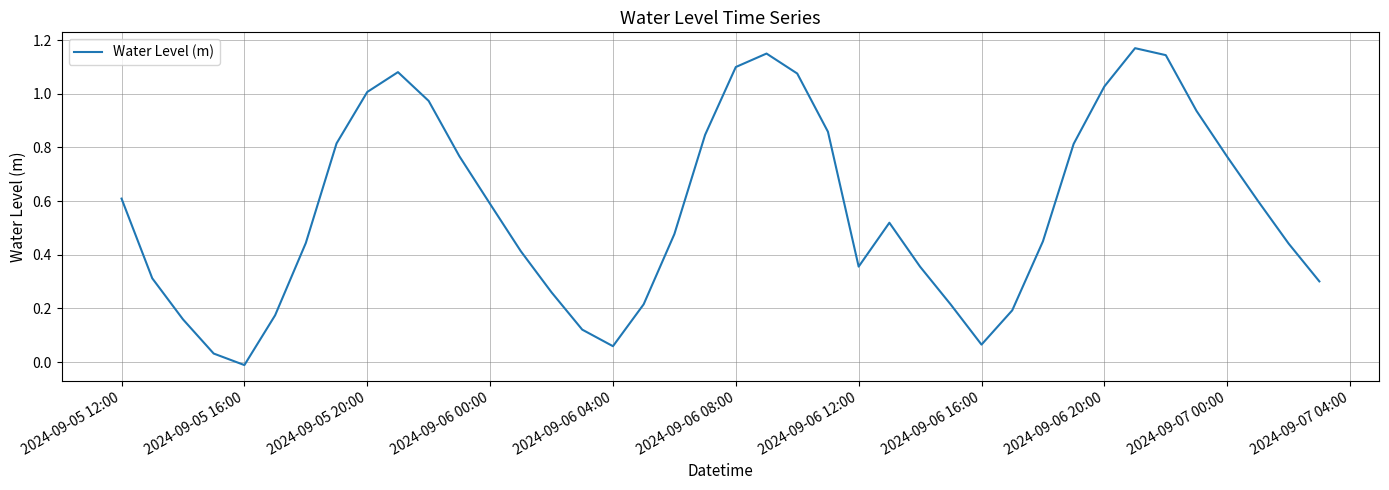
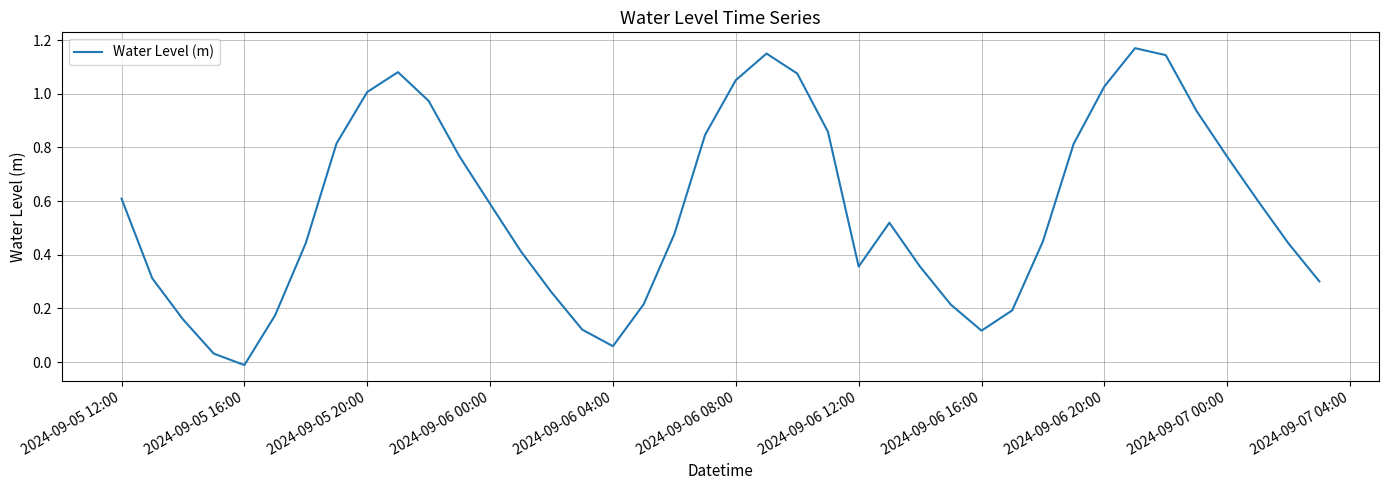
  {
    "2024-09-05 12:00": 0.61,
    "2024-09-05 16:00": -0.01,
    "2024-09-05 20:00": 1.01,
    "2024-09-06 00:00": 0.59,
    "2024-09-06 04:00": 0.06,
-   "2024-09-06 08:00": 1.10,
+   "2024-09-06 08:00": 1.05,
    "2024-09-06 12:00": 0.36,
-   "2024-09-06 16:00": 0.07,
+   "2024-09-06 16:00": 0.12,
    "2024-09-06 20:00": 1.03,
    "2024-09-07 00:00": 0.77
  }
